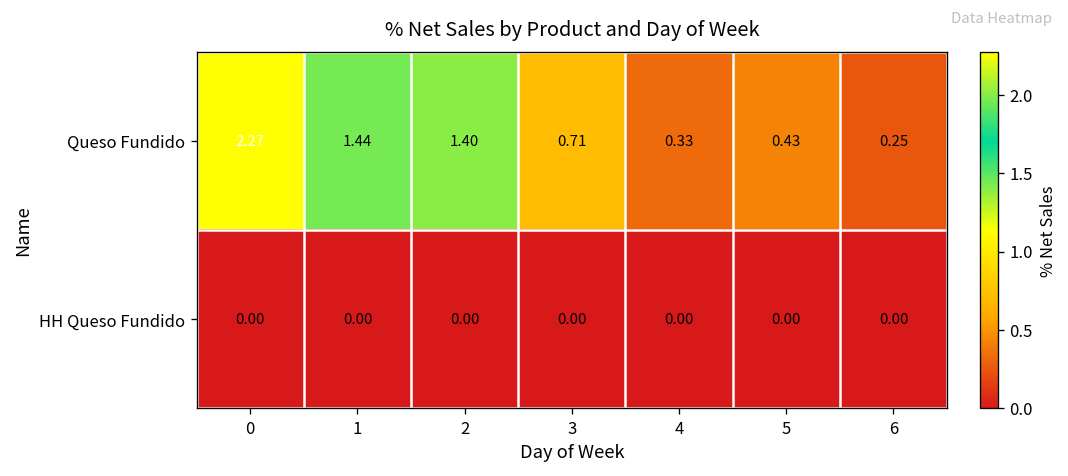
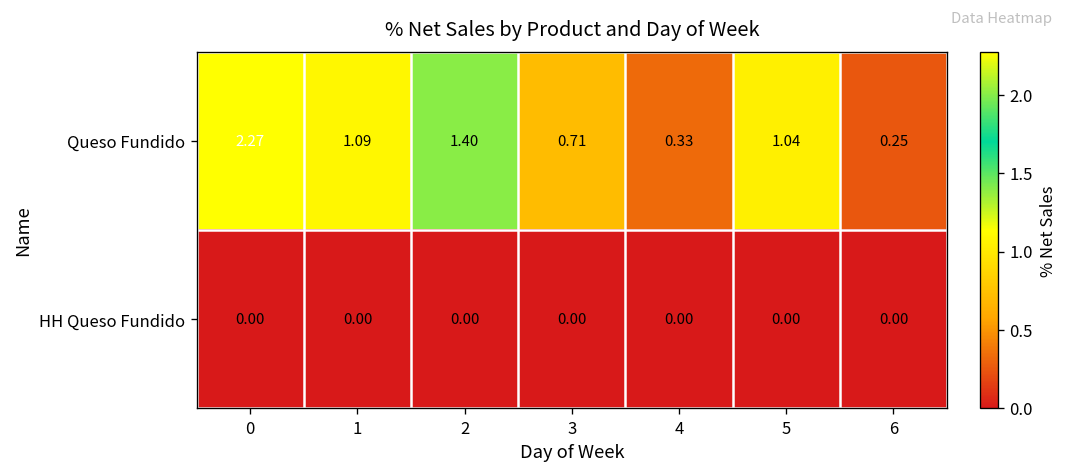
  {
    "Queso Fundido": {
      "0": 2.27,
-     "1": 1.44,
+     "1": 1.09,
      "2": 1.40,
      "3": 0.71,
      "4": 0.33,
-     "5": 0.43,
+     "5": 1.04,
      "6": 0.25
    },
    "HH Queso Fundido": {
      "0": 0.00,
      "1": 0.00,
      "2": 0.00,
      "3": 0.00,
      "4": 0.00,
      "5": 0.00,
      "6": 0.00
    }
  }
